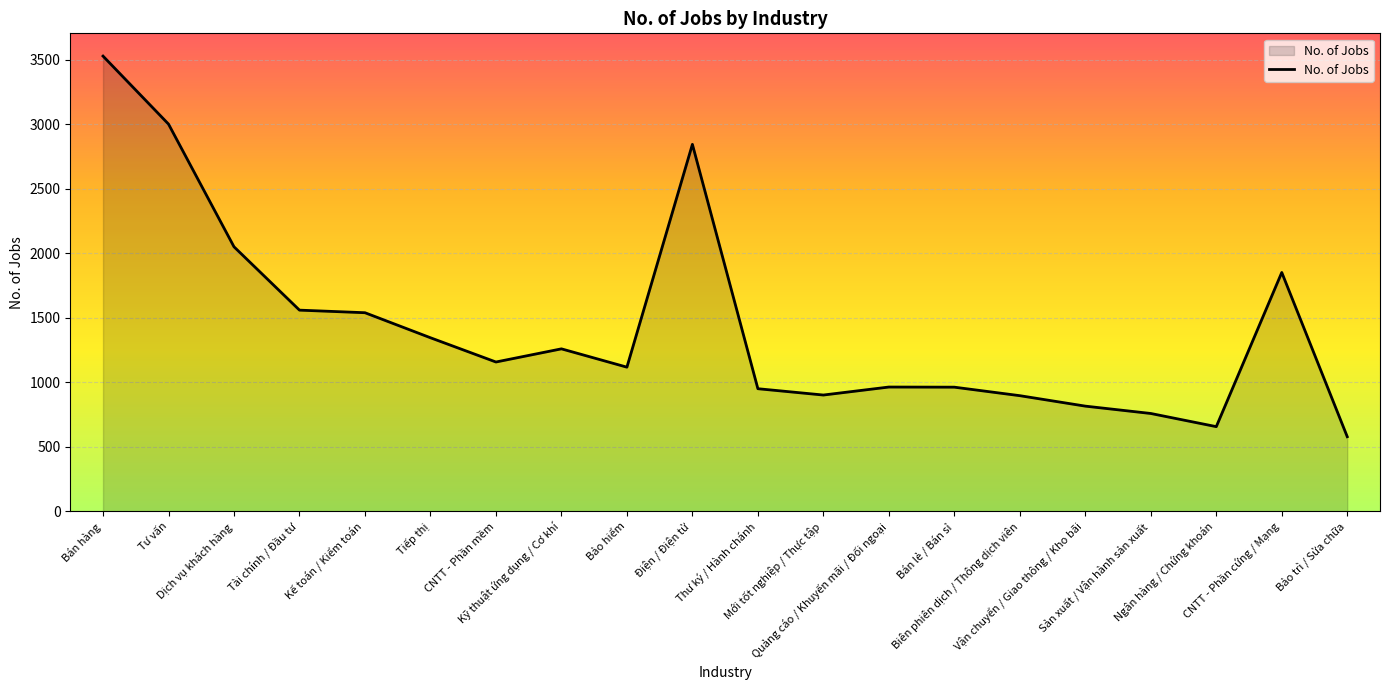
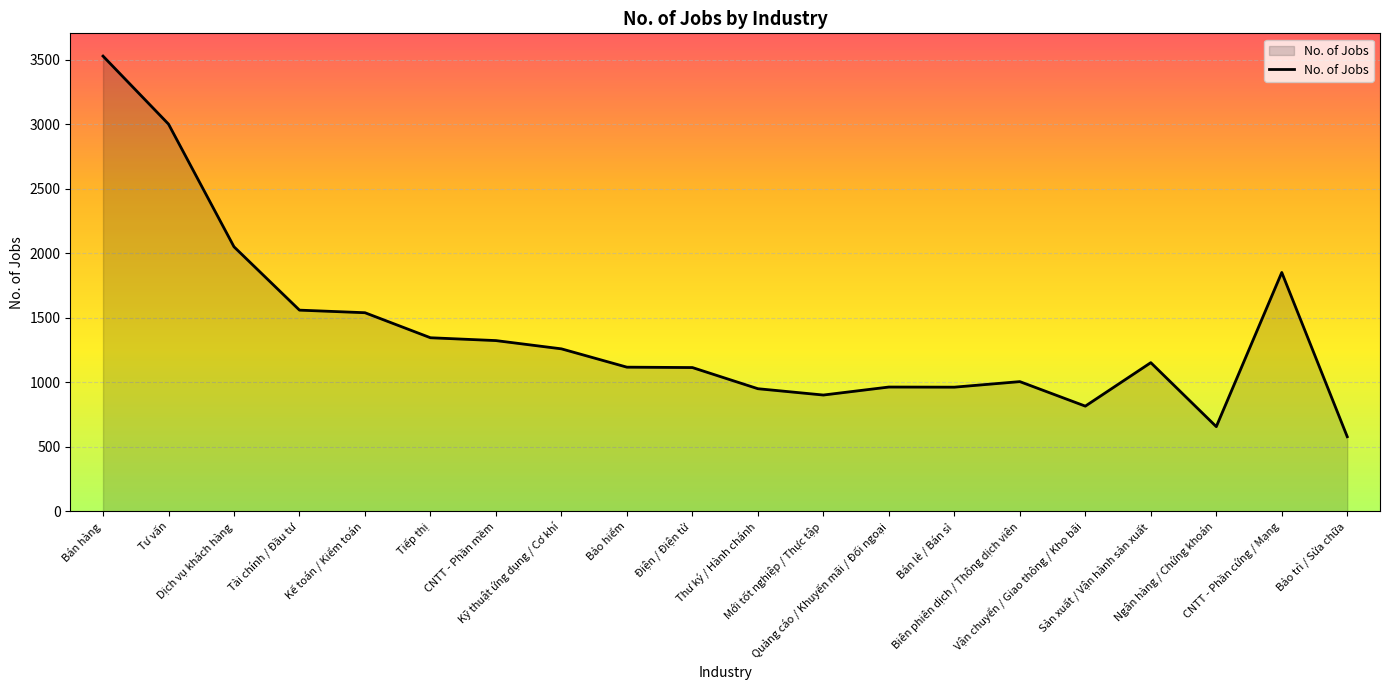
  {
    "Bán hàng": 3530,
    "Tư vấn": 3000,
    "Dịch vụ khách hàng": 2050,
    "Tài chính / Đầu tư": 1560,
    "Kế toán / Kiểm toán": 1540,
    "Tiếp thị": 1350,
-   "CNTT - Phần mềm": 1160,
+   "CNTT - Phần mềm": 1320,
    "Kỹ thuật ứng dụng / Cơ khí": 1260,
    "Bảo hiểm": 1120,
-   "Điện / Điện tử": 2850,
+   "Điện / Điện tử": 1120,
    "Thư ký / Hành chánh": 950,
    "Mới tốt nghiệp / Thực tập": 900,
    "Quảng cáo / Khuyến mãi / Đối ngoại": 960,
    "Bán lẻ / Bán sỉ": 960,
-   "Biên phiên dịch / Thông dịch viên": 900,
+   "Biên phiên dịch / Thông dịch viên": 1010,
    "Vận chuyển / Giao thông / Kho bãi": 820,
-   "Sản xuất / Vận hành sản xuất": 760,
+   "Sản xuất / Vận hành sản xuất": 1150,
    "Ngân hàng / Chứng khoán": 660,
    "CNTT - Phần cứng / Mạng": 1850,
    "Bảo trì / Sửa chữa": 580
  }
